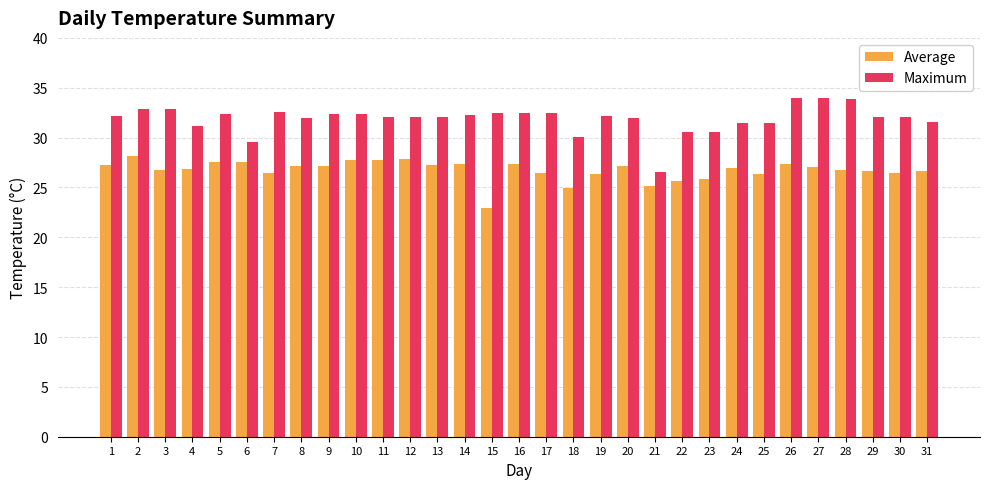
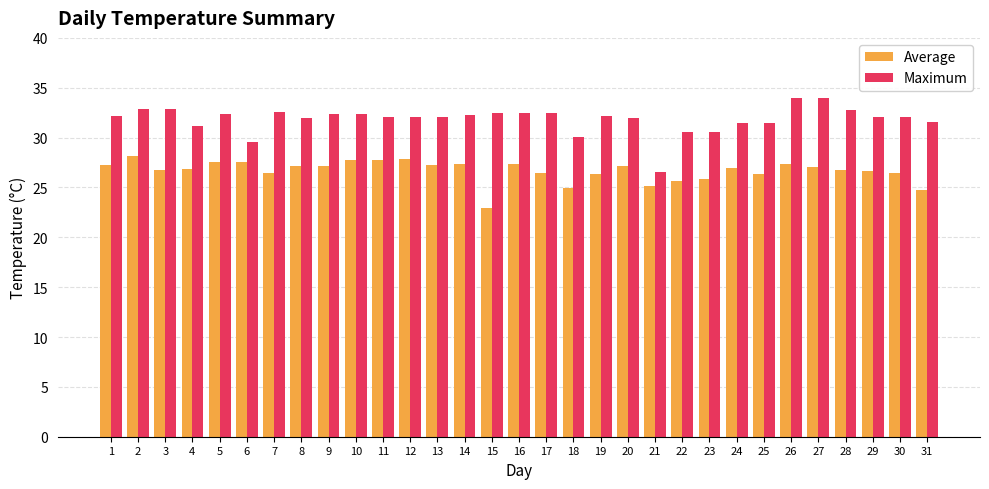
  {
    "Average": {
      "1": 27,
      "2": 28,
      "3": 27,
      "4": 27,
      "5": 28,
      "6": 28,
      "7": 26,
      "8": 27,
      "9": 27,
      "10": 28,
      "11": 28,
      "12": 28,
      "13": 27,
      "14": 27,
      "15": 23,
      "16": 27,
      "17": 26,
      "18": 25,
      "19": 26,
      "20": 27,
      "21": 25,
      "22": 26,
      "23": 26,
      "24": 27,
      "25": 26,
      "26": 27,
      "27": 27,
      "28": 27,
      "29": 27,
      "30": 26,
-     "31": 27
+     "31": 25
    },
    "Maximum": {
      "1": 32,
      "2": 33,
      "3": 33,
      "4": 31,
      "5": 32,
      "6": 30,
      "7": 33,
      "8": 32,
      "9": 32,
      "10": 32,
      "11": 32,
      "12": 32,
      "13": 32,
      "14": 32,
      "15": 33,
      "16": 33,
      "17": 33,
      "18": 30,
      "19": 32,
      "20": 32,
      "21": 27,
      "22": 31,
      "23": 31,
      "24": 32,
      "25": 32,
      "26": 34,
      "27": 34,
-     "28": 34,
+     "28": 33,
      "29": 32,
      "30": 32,
      "31": 32
    }
  }
